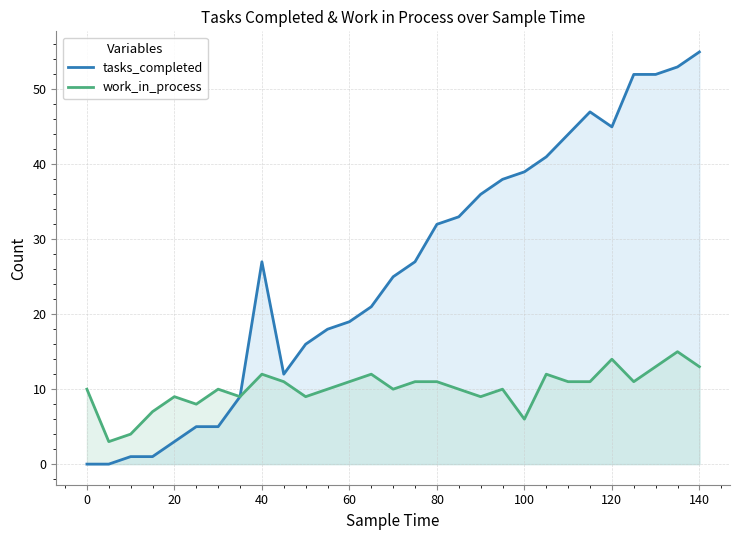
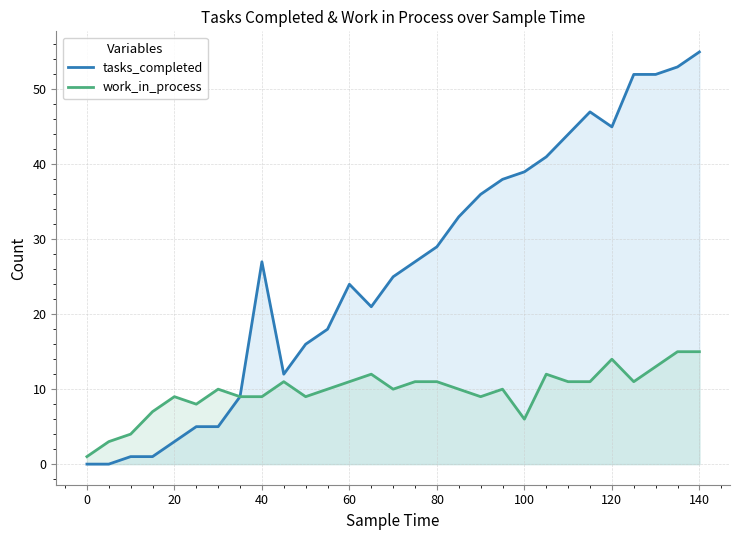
  {
    "tasks_completed": {
      "0": 0,
      "20": 3,
      "40": 27,
-     "60": 19,
-     "80": 32,
+     "60": 24,
+     "80": 29,
      "100": 39,
      "120": 45,
      "140": 55
    },
    "work_in_process": {
-     "0": 10,
+     "0": 1,
      "20": 9,
-     "40": 12,
+     "40": 9,
      "60": 11,
      "80": 11,
      "100": 6,
      "120": 14,
-     "140": 13
+     "140": 15
    }
  }
